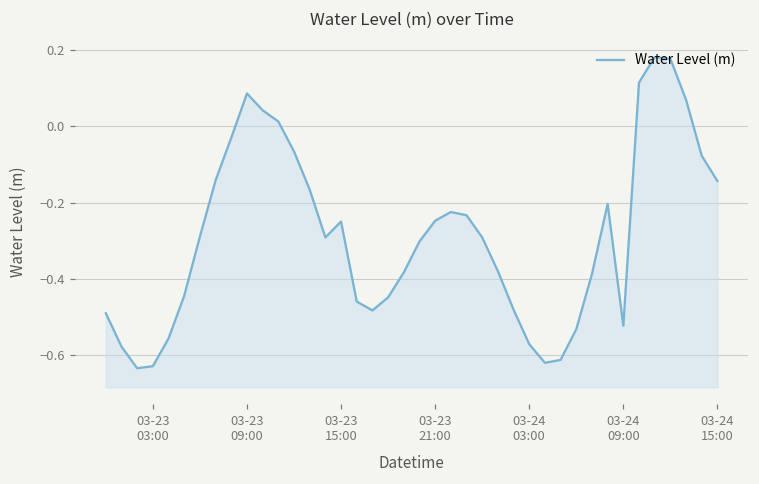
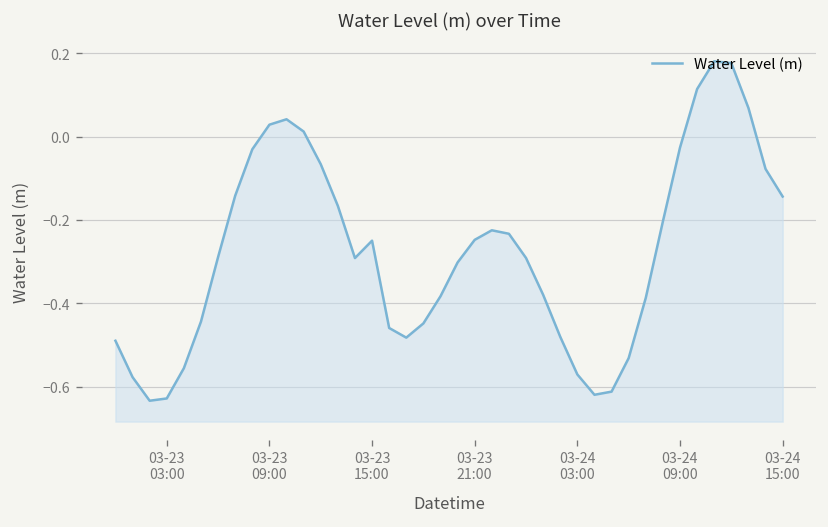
  {
    "03-23 03:00": -0.63,
-   "03-23 09:00": 0.09,
+   "03-23 09:00": 0.03,
    "03-23 15:00": -0.25,
    "03-23 21:00": -0.25,
    "03-24 03:00": -0.57,
-   "03-24 09:00": -0.52,
+   "03-24 09:00": -0.03,
    "03-24 15:00": -0.14
  }
